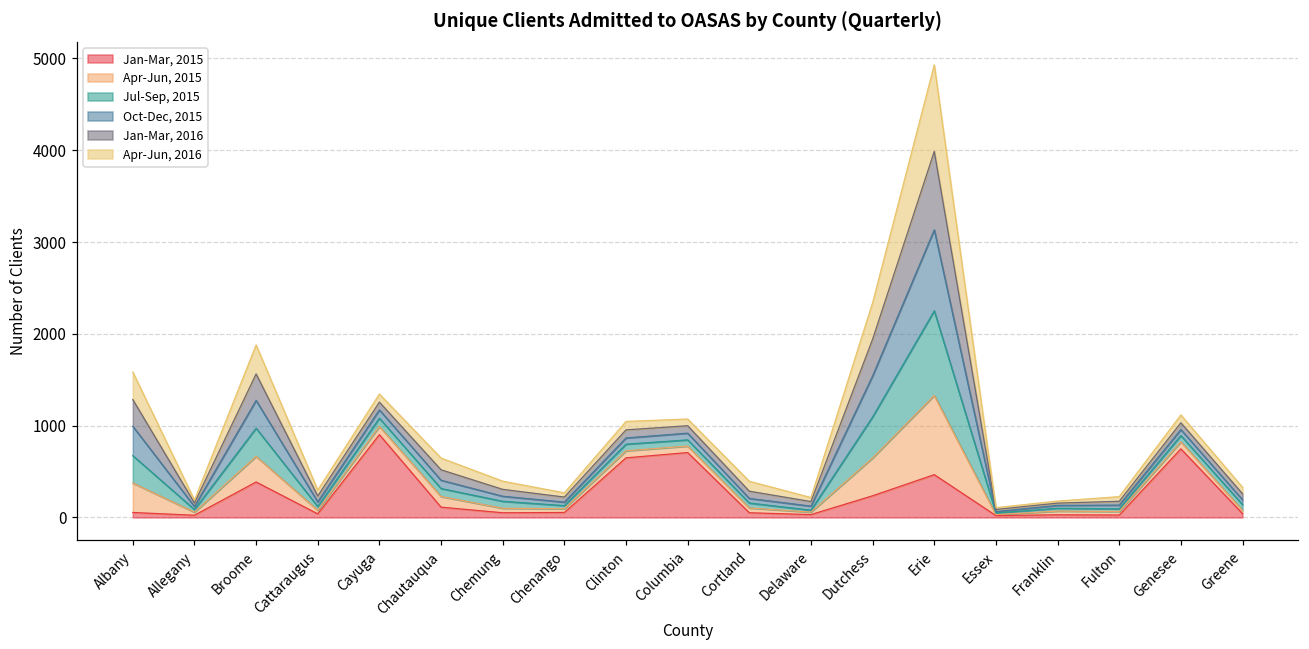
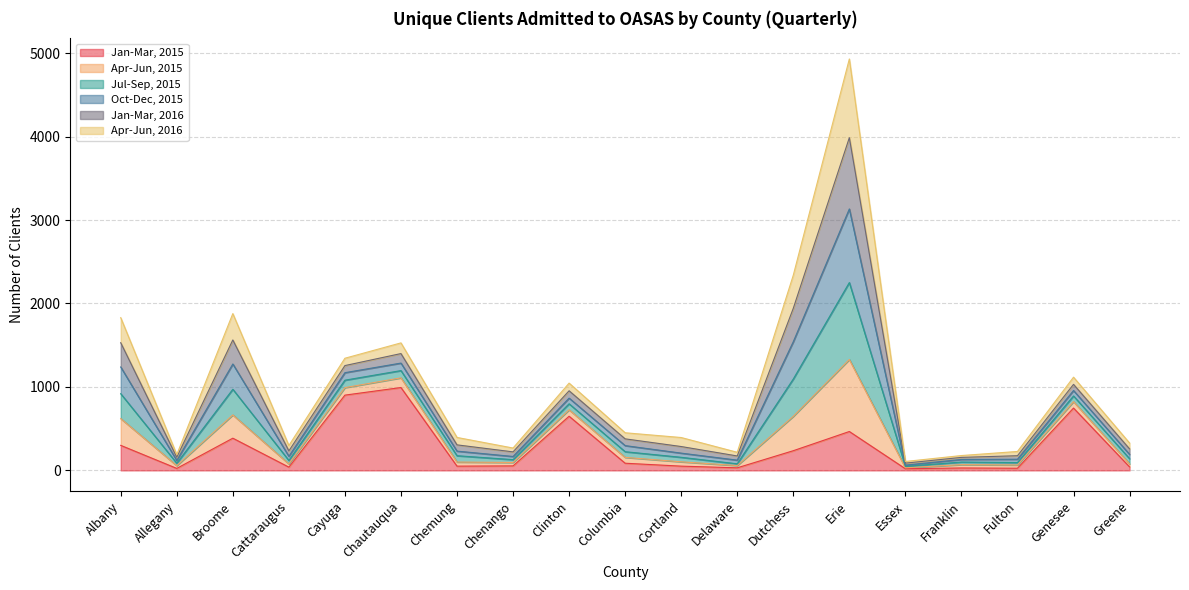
  {
    "Jan-Mar, 2015": {
-     "Albany": 100,
+     "Albany": 300,
      "Allegany": 0,
      "Broome": 400,
      "Cattaraugus": 0,
      "Cayuga": 900,
-     "Chautauqua": 100,
+     "Chautauqua": 1000,
      "Chemung": 100,
      "Chenango": 100,
      "Clinton": 600,
-     "Columbia": 700,
+     "Columbia": 100,
      "Cortland": 100,
      "Dutchess": 200,
      "Erie": 500,
      "Franklin": 0,
      "Fulton": 0,
      "Genesee": 700,
      "Greene": 0
    }
  }
